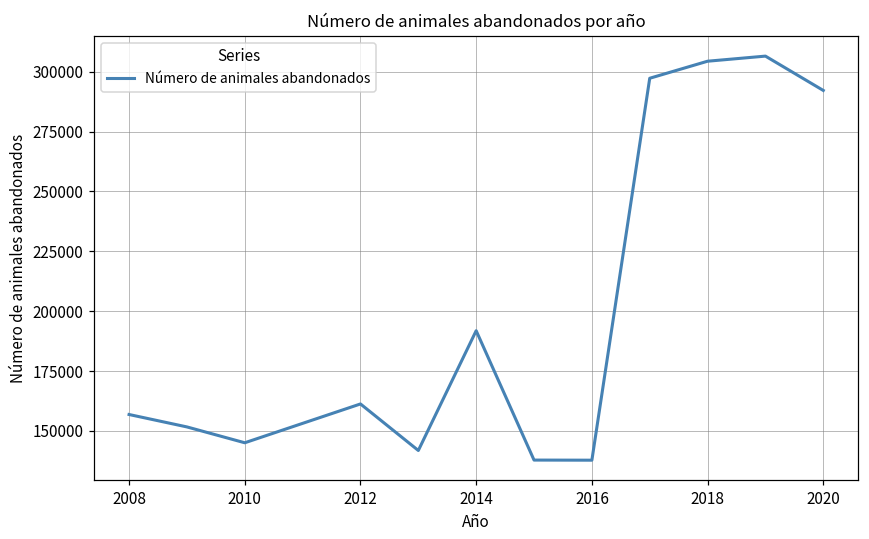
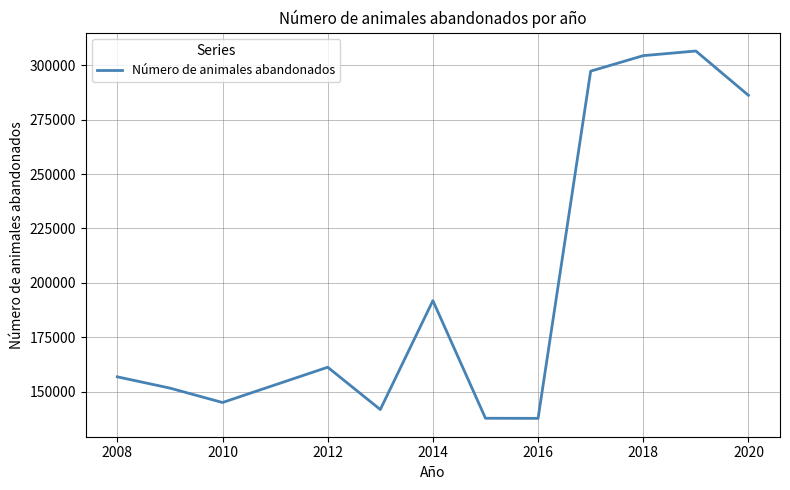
  {
    "2008": 157000,
    "2010": 145000,
    "2012": 161000,
    "2014": 192000,
    "2016": 138000,
    "2018": 304000,
-   "2020": 292000
+   "2020": 286000
  }
